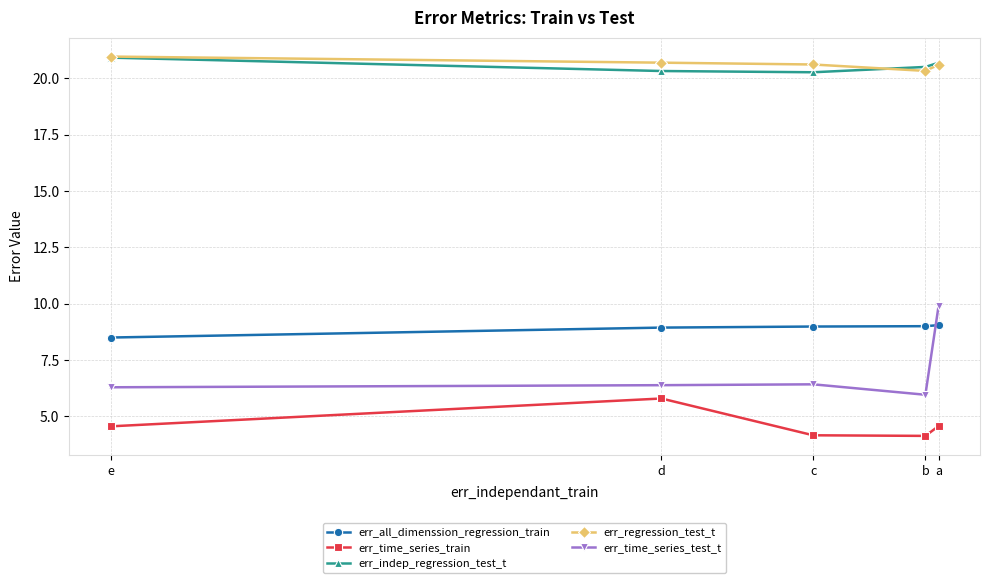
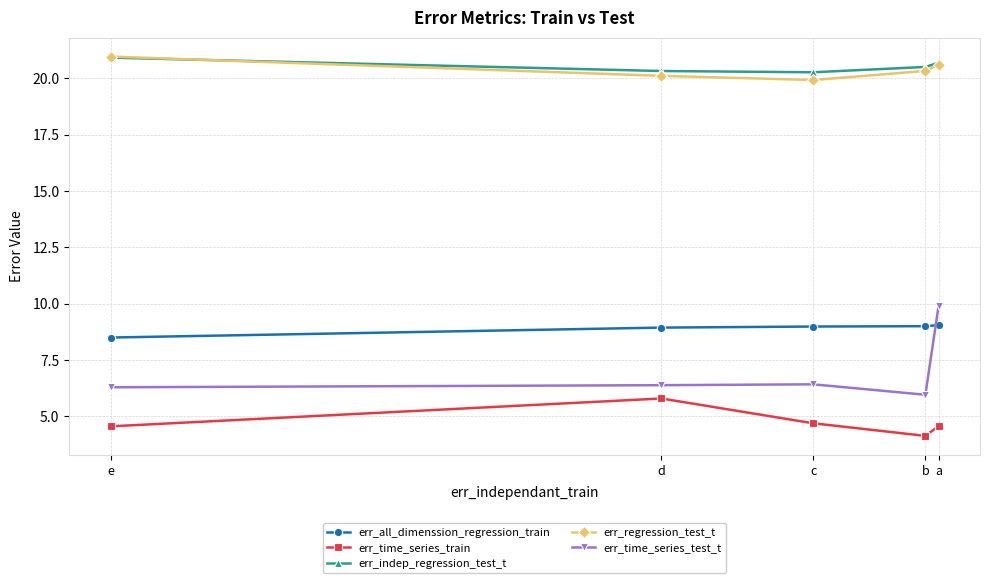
  {
    "err_time_series_train": {
      "e": 4.6,
      "d": 5.8,
-     "c": 4.2,
+     "c": 4.7,
      "b": 4.1,
      "a": 4.6
    },
    "err_regression_test_t": {
-     "d": 20.7,
-     "c": 20.6,
+     "d": 20.1,
+     "c": 19.9,
      "b": 20.3
    },
    "err_time_series_test_t": {
      "e": 6.3,
      "d": 6.4,
      "c": 6.4,
      "b": 6.0,
      "a": 9.9
    }
  }
